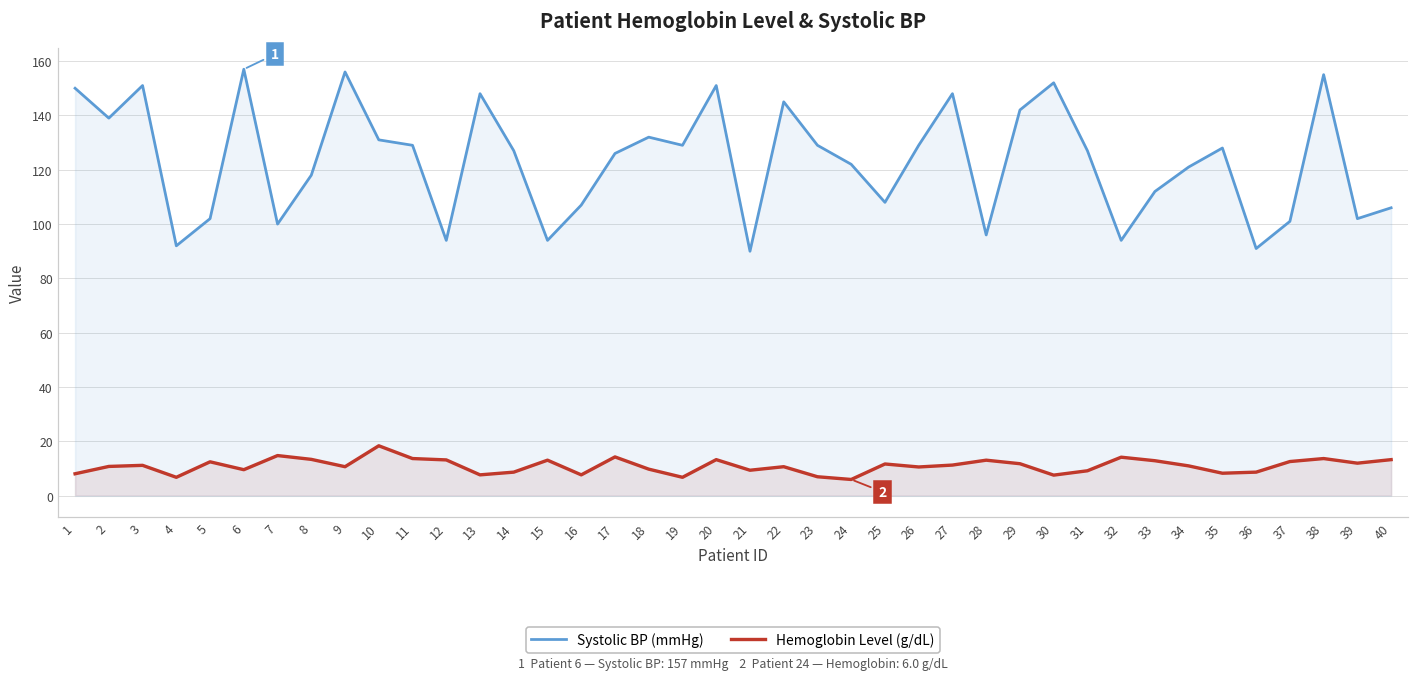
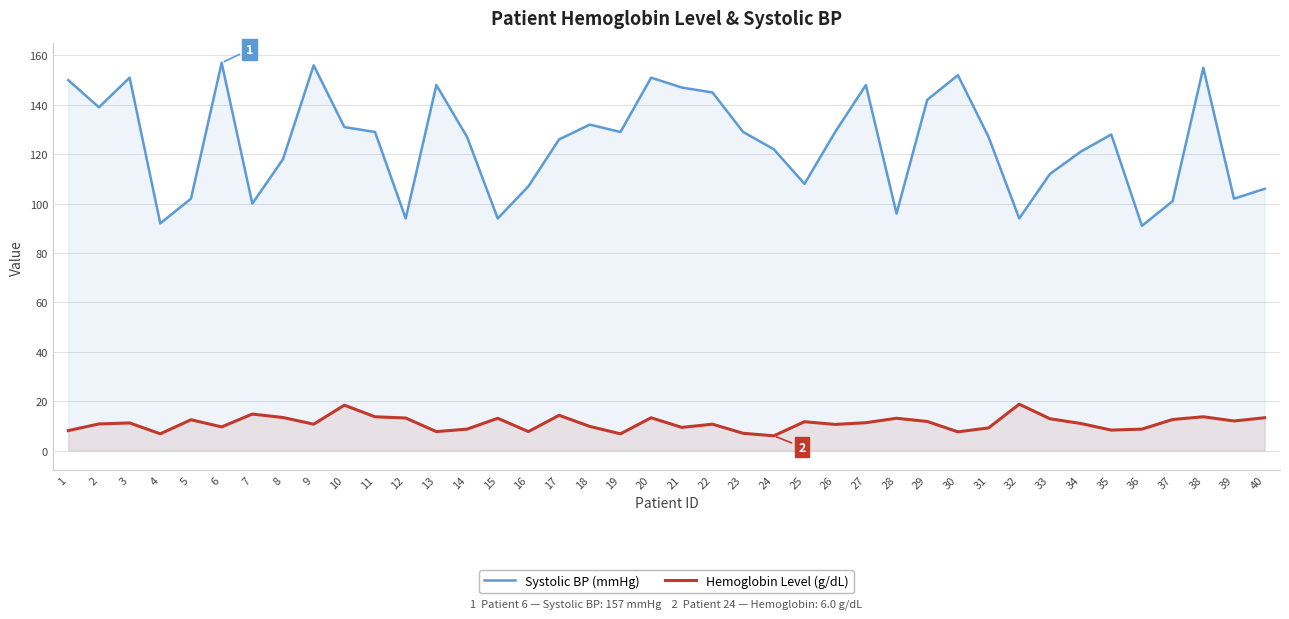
  {
    "Systolic BP (mmHg)": {
      "1": 150,
      "2": 139,
      "3": 151,
      "4": 92,
      "5": 102,
      "6": 157,
      "7": 100,
      "8": 118,
      "9": 156,
      "10": 131,
      "11": 129,
      "12": 94,
      "13": 148,
      "14": 127,
      "15": 94,
      "16": 107,
      "17": 126,
      "18": 132,
      "19": 129,
      "20": 151,
-     "21": 90,
+     "21": 147,
      "22": 145,
      "23": 129,
      "24": 122,
      "25": 108,
      "26": 129,
      "27": 148,
      "28": 96,
      "29": 142,
      "30": 152,
      "31": 127,
      "32": 94,
      "33": 112,
      "34": 121,
      "35": 128,
      "36": 91,
      "37": 101,
      "38": 155,
      "39": 102,
      "40": 106
    },
    "Hemoglobin Level (g/dL)": {
      "1": 8,
      "2": 11,
      "3": 11,
      "4": 7,
      "5": 13,
      "6": 10,
      "7": 15,
      "8": 13,
      "9": 11,
      "10": 18,
      "11": 14,
      "12": 13,
      "13": 8,
      "14": 9,
      "15": 13,
      "16": 8,
      "17": 14,
      "18": 10,
      "19": 7,
      "20": 13,
      "21": 9,
      "22": 11,
      "23": 7,
      "24": 6,
      "25": 12,
      "26": 11,
      "27": 11,
      "28": 13,
      "29": 12,
      "30": 8,
      "31": 9,
-     "32": 14,
+     "32": 19,
      "33": 13,
      "34": 11,
      "35": 8,
      "36": 9,
      "37": 13,
      "38": 14,
      "39": 12,
      "40": 13
    }
  }
